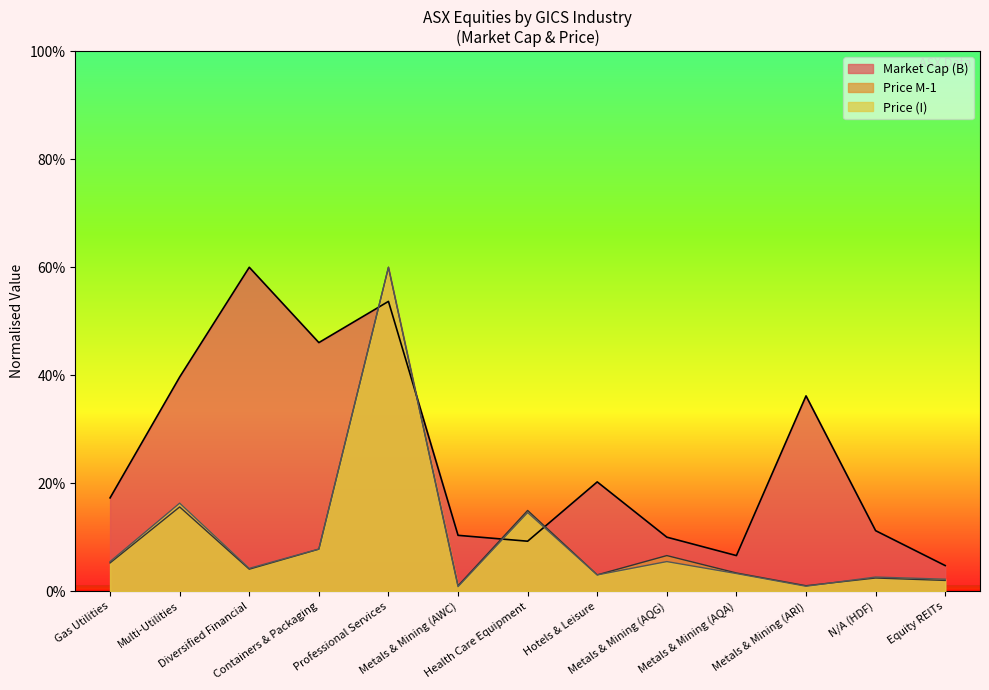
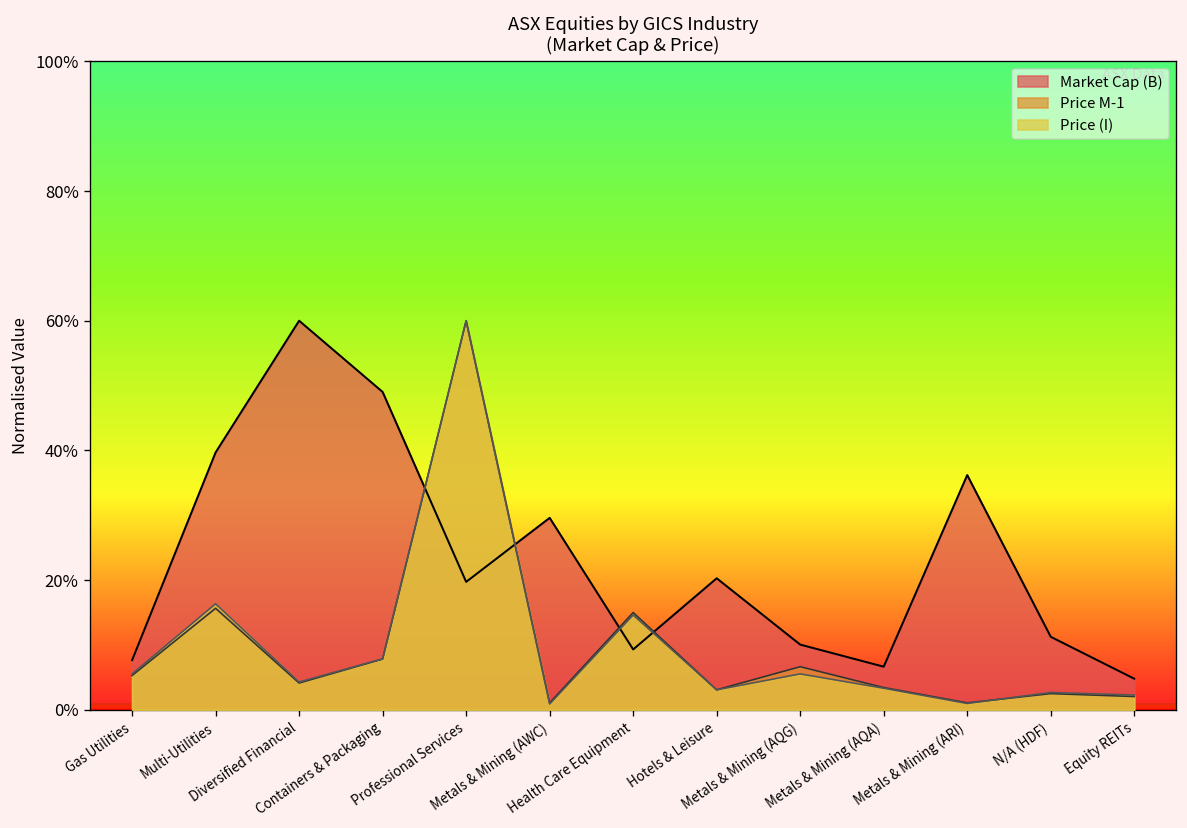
  {
    "Market Cap (B)": {
-     "Gas Utilities": "17%",
+     "Gas Utilities": "8%",
      "Multi-Utilities": "40%",
      "Diversified Financial": "60%",
-     "Containers & Packaging": "46%",
-     "Professional Services": "54%",
-     "Metals & Mining (AWC)": "10%",
+     "Containers & Packaging": "49%",
+     "Professional Services": "20%",
+     "Metals & Mining (AWC)": "30%",
      "Health Care Equipment": "9%",
      "Hotels & Leisure": "20%",
      "Metals & Mining (AQG)": "10%",
      "Metals & Mining (AQA)": "7%",
      "Metals & Mining (ARI)": "36%",
      "N/A (HDF)": "11%",
      "Equity REITs": "5%"
    }
  }
